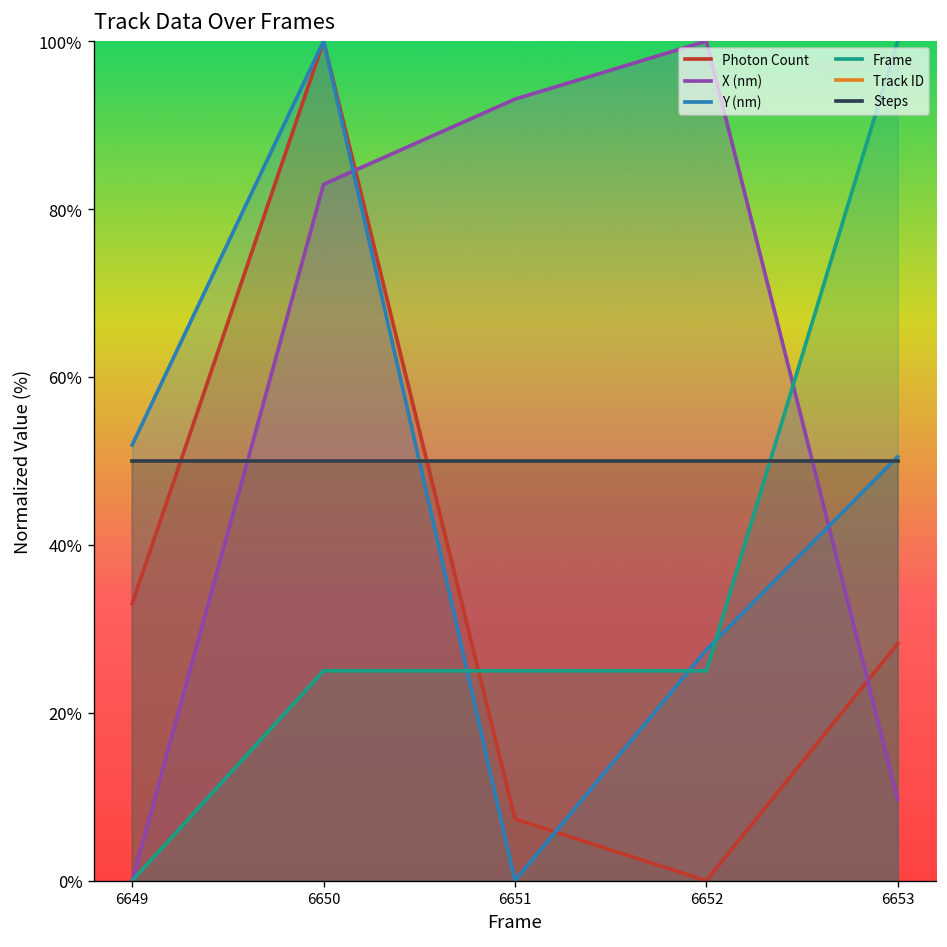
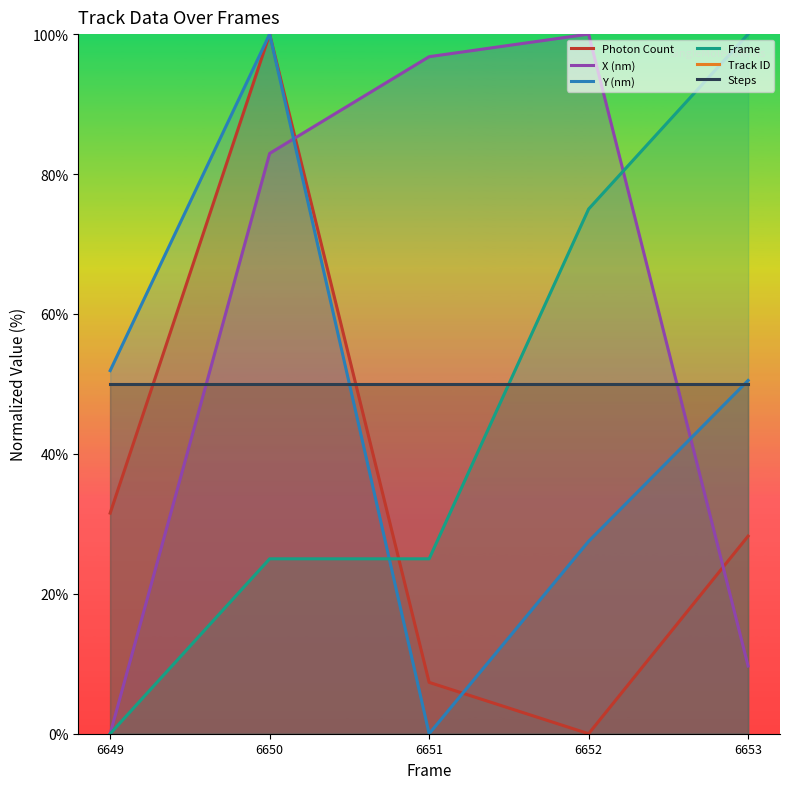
  {
    "Photon Count": {
-     "6649": "33%",
+     "6649": "32%",
      "6651": "7%",
      "6652": "0%",
      "6653": "28%"
    },
    "X (nm)": {
      "6650": "83%",
-     "6651": "93%",
+     "6651": "97%",
      "6652": "100%",
      "6653": "10%"
    },
    "Y (nm)": {
      "6649": "52%",
      "6651": "0%",
      "6652": "28%",
      "6653": "50%"
    },
    "Frame": {
      "6650": "25%",
      "6651": "25%",
-     "6652": "25%",
+     "6652": "75%",
      "6653": "100%"
    },
    "Steps": {
      "6649": "50%",
      "6650": "50%",
      "6651": "50%",
      "6652": "50%",
      "6653": "50%"
    }
  }
